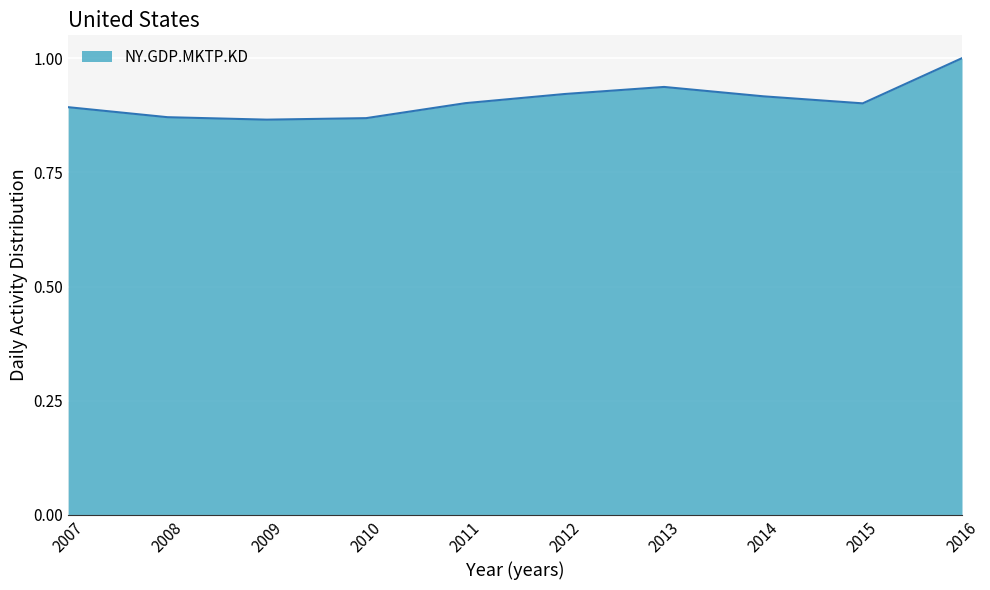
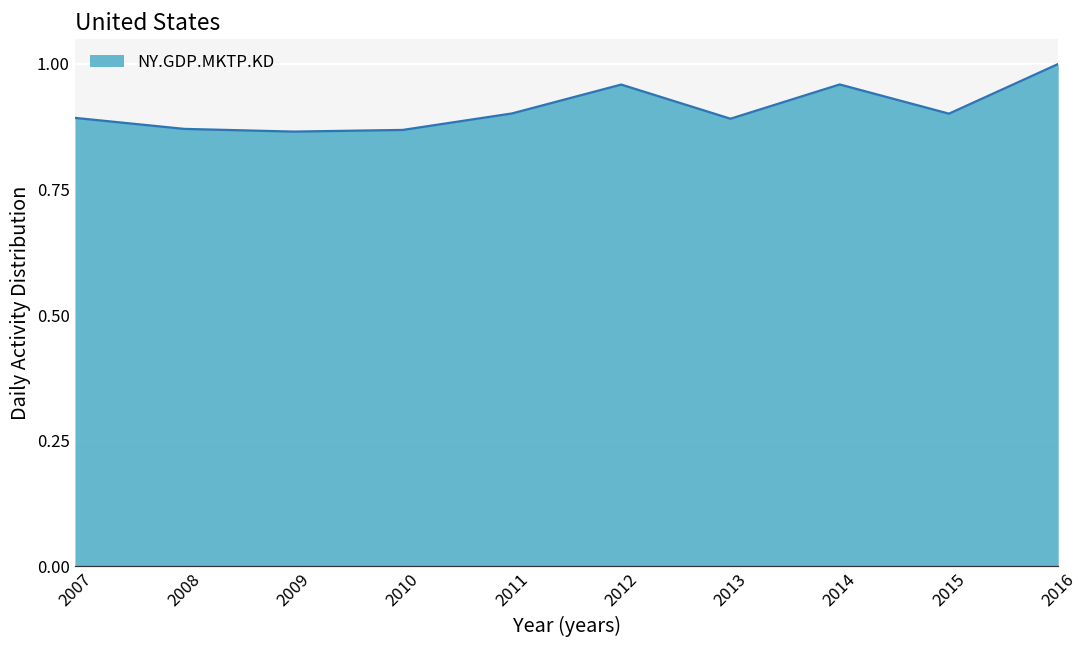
  {
    "2007": 0.89,
    "2008": 0.87,
    "2009": 0.87,
    "2010": 0.87,
    "2011": 0.90,
-   "2012": 0.92,
-   "2013": 0.94,
-   "2014": 0.92,
+   "2012": 0.96,
+   "2013": 0.89,
+   "2014": 0.96,
    "2015": 0.90,
    "2016": 1.00
  }
